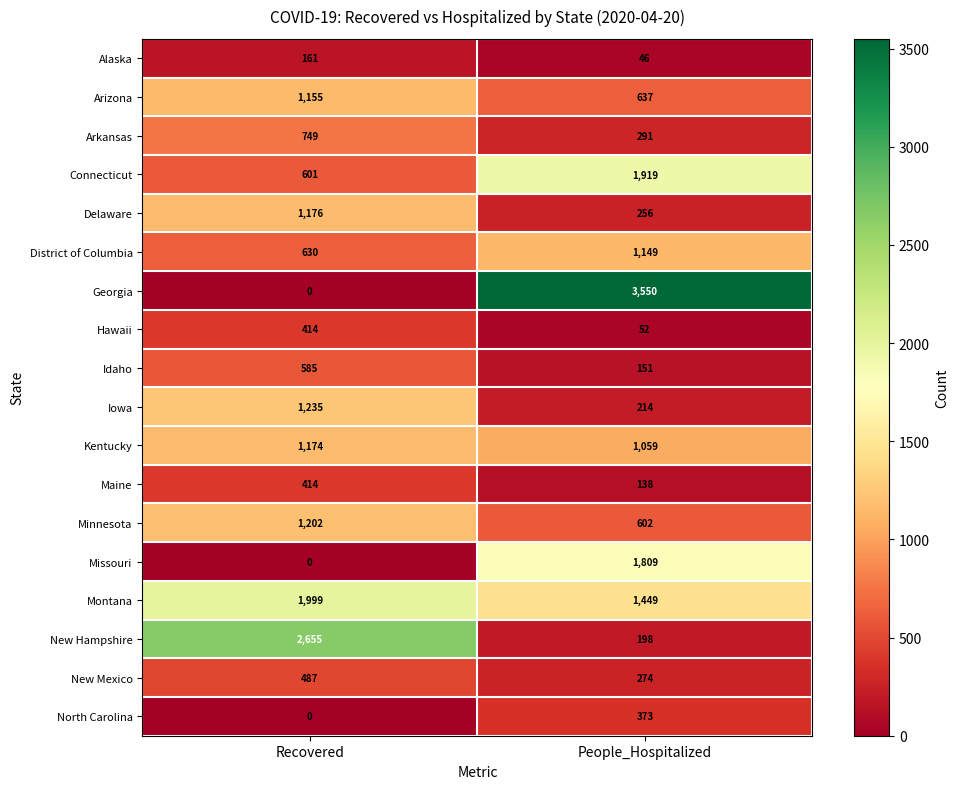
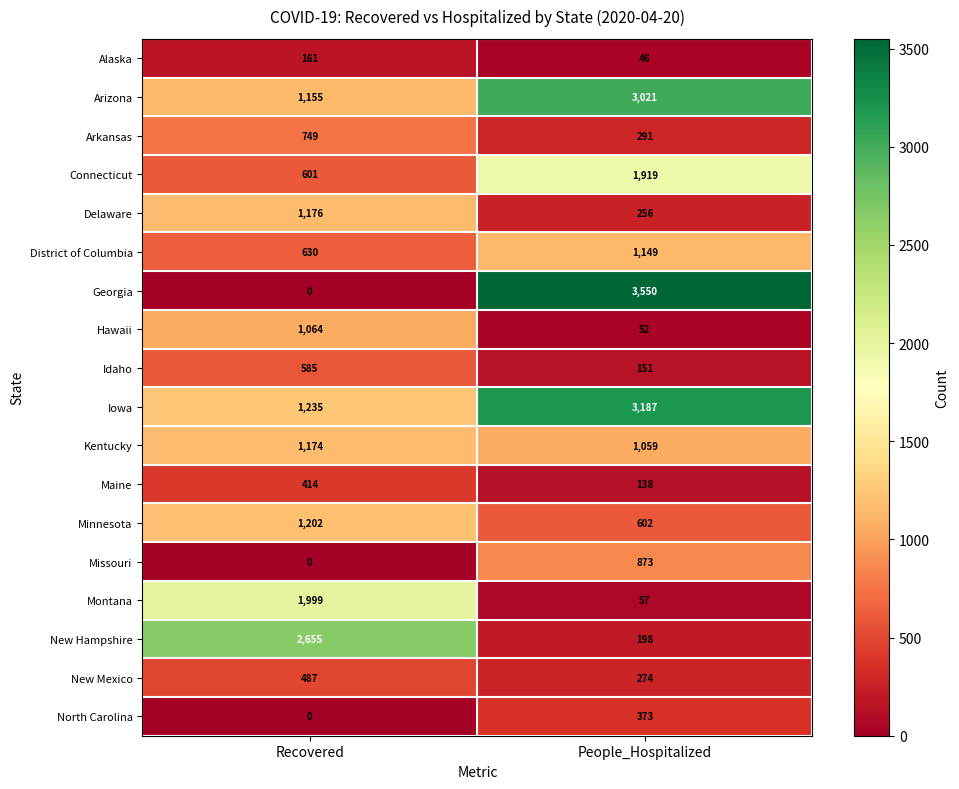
  {
    "Alaska": {
      "Recovered": "161",
      "People_Hospitalized": "46"
    },
    "Arizona": {
      "Recovered": "1,155",
-     "People_Hospitalized": "637"
+     "People_Hospitalized": "3,021"
    },
    "Arkansas": {
      "Recovered": "749",
      "People_Hospitalized": "291"
    },
    "Connecticut": {
      "Recovered": "601",
      "People_Hospitalized": "1,919"
    },
    "Delaware": {
      "Recovered": "1,176",
      "People_Hospitalized": "256"
    },
    "District of Columbia": {
      "Recovered": "630",
      "People_Hospitalized": "1,149"
    },
    "Georgia": {
      "Recovered": "0",
      "People_Hospitalized": "3,550"
    },
    "Hawaii": {
-     "Recovered": "414",
+     "Recovered": "1,064",
      "People_Hospitalized": "52"
    },
    "Idaho": {
      "Recovered": "585",
      "People_Hospitalized": "151"
    },
    "Iowa": {
      "Recovered": "1,235",
-     "People_Hospitalized": "214"
+     "People_Hospitalized": "3,187"
    },
    "Kentucky": {
      "Recovered": "1,174",
      "People_Hospitalized": "1,059"
    },
    "Maine": {
      "Recovered": "414",
      "People_Hospitalized": "138"
    },
    "Minnesota": {
      "Recovered": "1,202",
      "People_Hospitalized": "602"
    },
    "Missouri": {
      "Recovered": "0",
-     "People_Hospitalized": "1,809"
+     "People_Hospitalized": "873"
    },
    "Montana": {
      "Recovered": "1,999",
-     "People_Hospitalized": "1,449"
+     "People_Hospitalized": "57"
    },
    "New Hampshire": {
      "Recovered": "2,655",
      "People_Hospitalized": "198"
    },
    "New Mexico": {
      "Recovered": "487",
      "People_Hospitalized": "274"
    },
    "North Carolina": {
      "Recovered": "0",
      "People_Hospitalized": "373"
    }
  }
